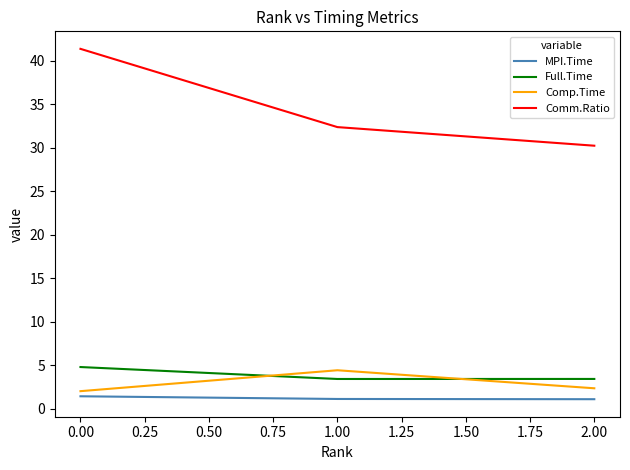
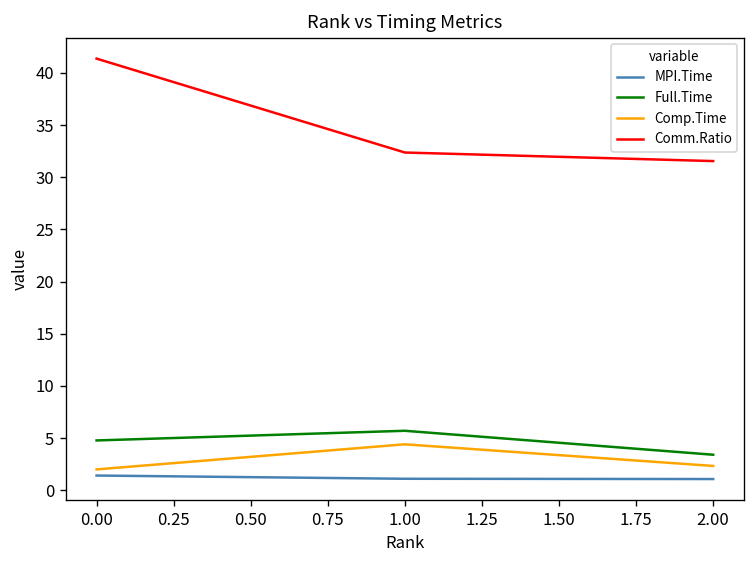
  {
    "MPI.Time": {
      "0.00": 1,
      "1.00": 1,
      "2.00": 1
    },
    "Full.Time": {
      "0.00": 5,
-     "1.00": 3,
+     "1.00": 6,
      "2.00": 3
    },
    "Comp.Time": {
      "0.00": 2,
      "1.00": 4,
      "2.00": 2
    },
    "Comm.Ratio": {
      "0.00": 41,
      "1.00": 32,
-     "2.00": 30
+     "2.00": 32
    }
  }
